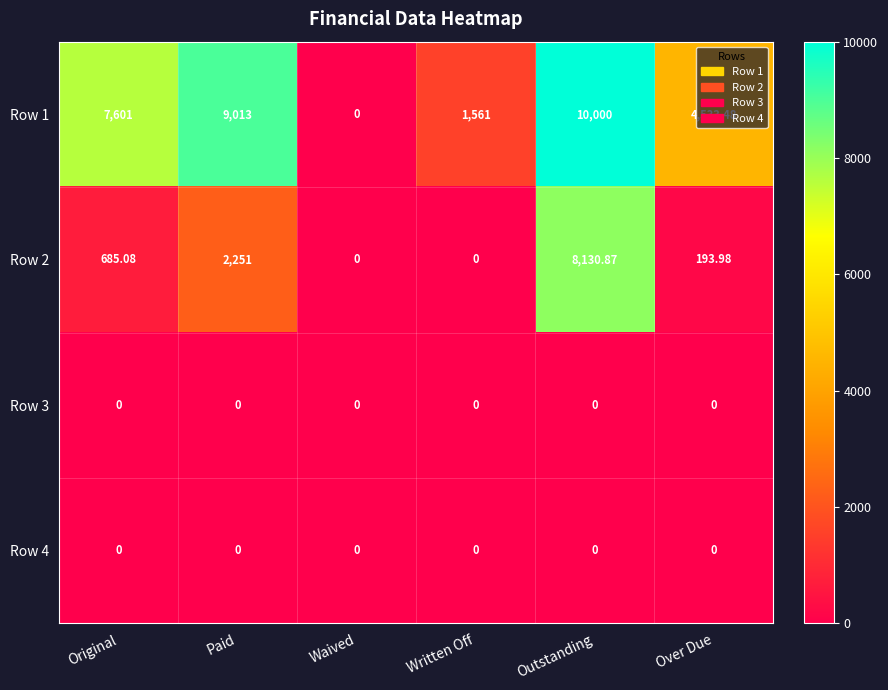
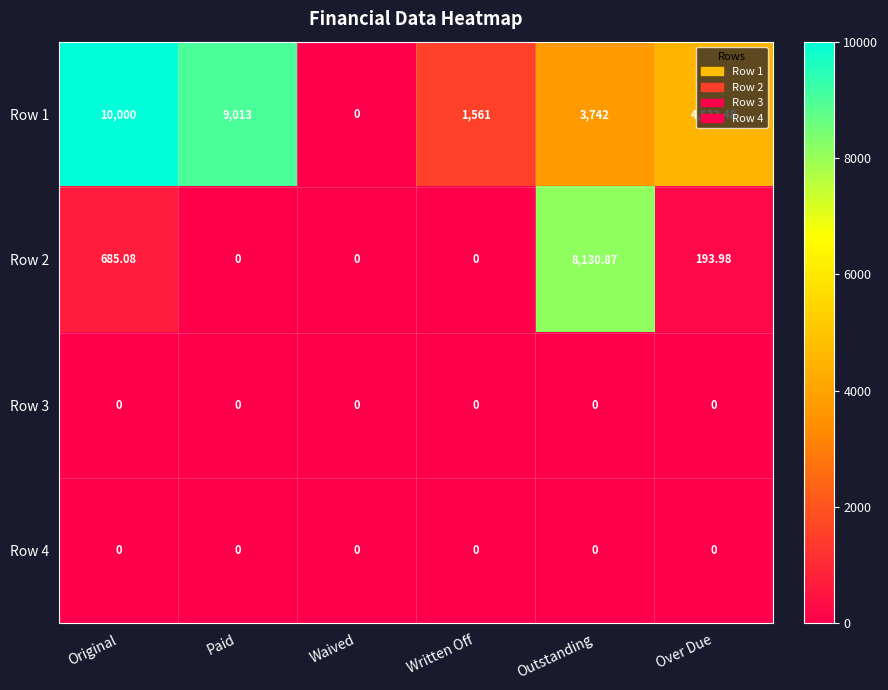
  {
    "Row 1": {
-     "Original": "7,601",
+     "Original": "10,000",
      "Paid": "9,013",
      "Waived": "0",
      "Written Off": "1,561",
-     "Outstanding": "10,000"
+     "Outstanding": "3,742"
    },
    "Row 2": {
      "Original": "685.08",
-     "Paid": "2,251",
+     "Paid": "0",
      "Waived": "0",
      "Written Off": "0",
      "Outstanding": "8,130.87",
      "Over Due": "193.98"
    },
    "Row 3": {
      "Original": "0",
      "Paid": "0",
      "Waived": "0",
      "Written Off": "0",
      "Outstanding": "0",
      "Over Due": "0"
    },
    "Row 4": {
      "Original": "0",
      "Paid": "0",
      "Waived": "0",
      "Written Off": "0",
      "Outstanding": "0",
      "Over Due": "0"
    }
  }
